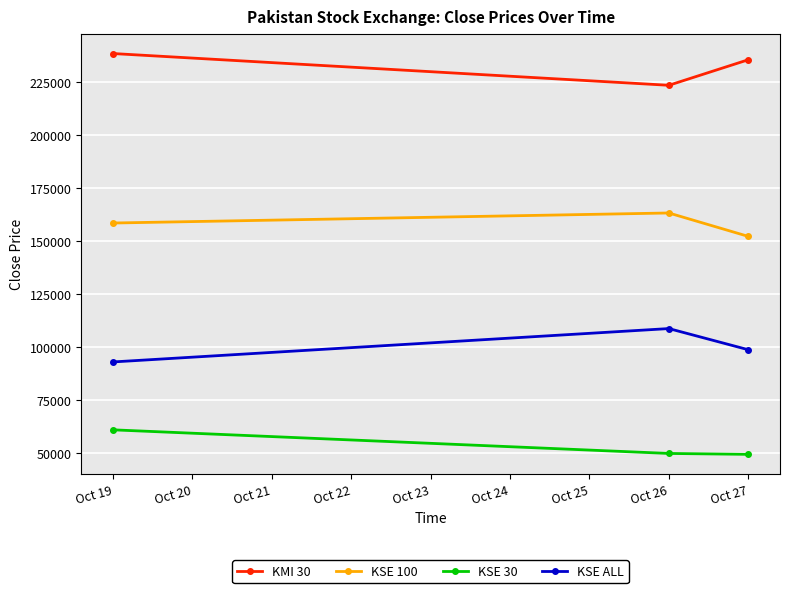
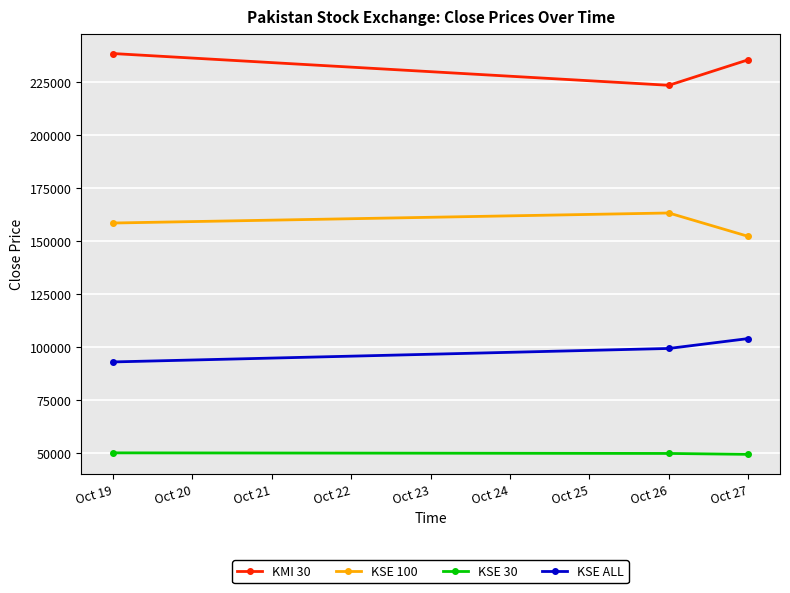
  {
    "KMI 30": {
      "Oct 19": 239000,
      "Oct 26": 224000,
      "Oct 27": 236000
    },
    "KSE 100": {
      "Oct 19": 159000,
      "Oct 26": 163000,
      "Oct 27": 152000
    },
    "KSE 30": {
-     "Oct 19": 61000,
+     "Oct 19": 50000,
      "Oct 26": 50000,
      "Oct 27": 49000
    },
    "KSE ALL": {
      "Oct 19": 93000,
-     "Oct 26": 109000,
-     "Oct 27": 99000
+     "Oct 26": 99000,
+     "Oct 27": 104000
    }
  }
